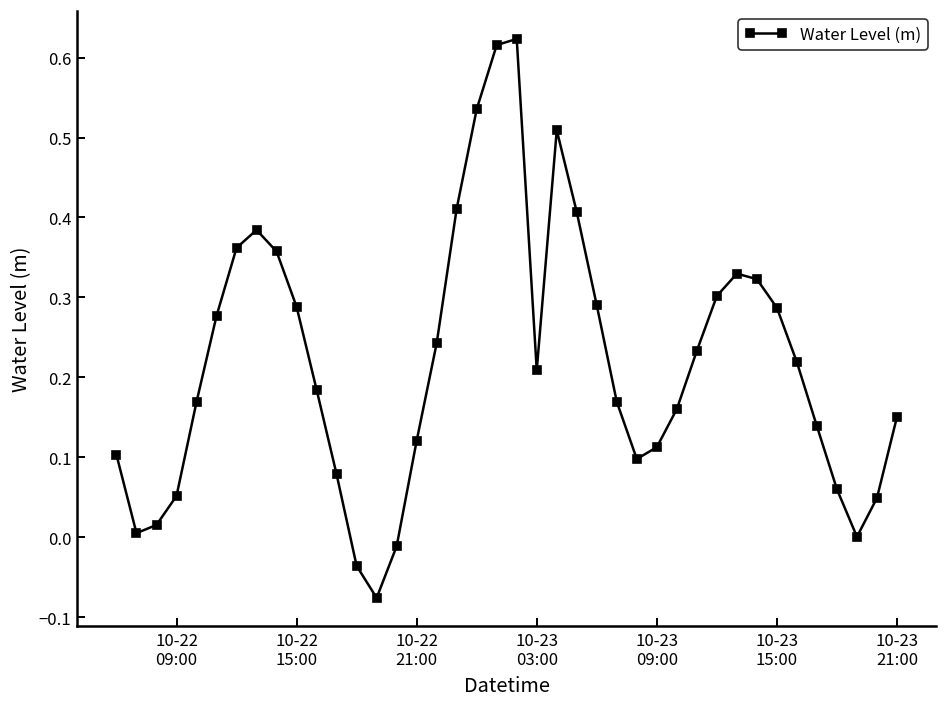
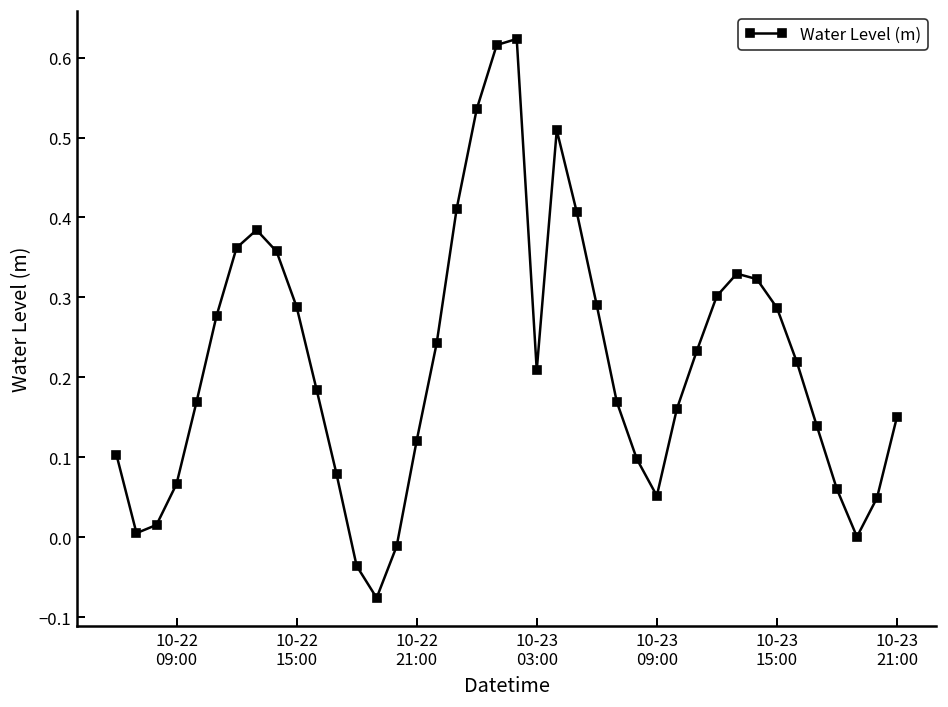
  {
-   "10-22 09:00": 0.05,
+   "10-22 09:00": 0.07,
    "10-22 15:00": 0.29,
    "10-22 21:00": 0.12,
    "10-23 03:00": 0.21,
-   "10-23 09:00": 0.11,
+   "10-23 09:00": 0.05,
    "10-23 15:00": 0.29,
    "10-23 21:00": 0.15
  }
